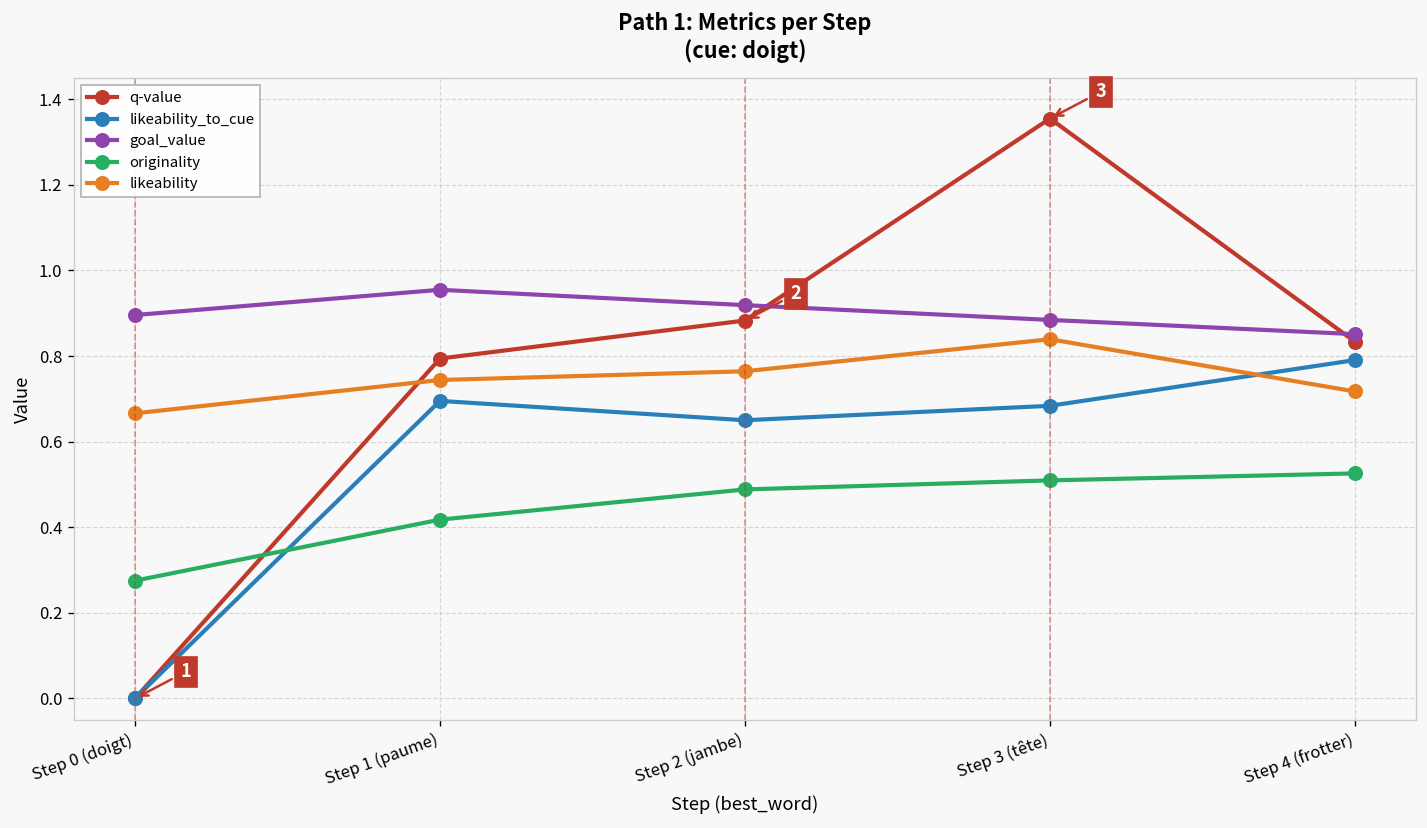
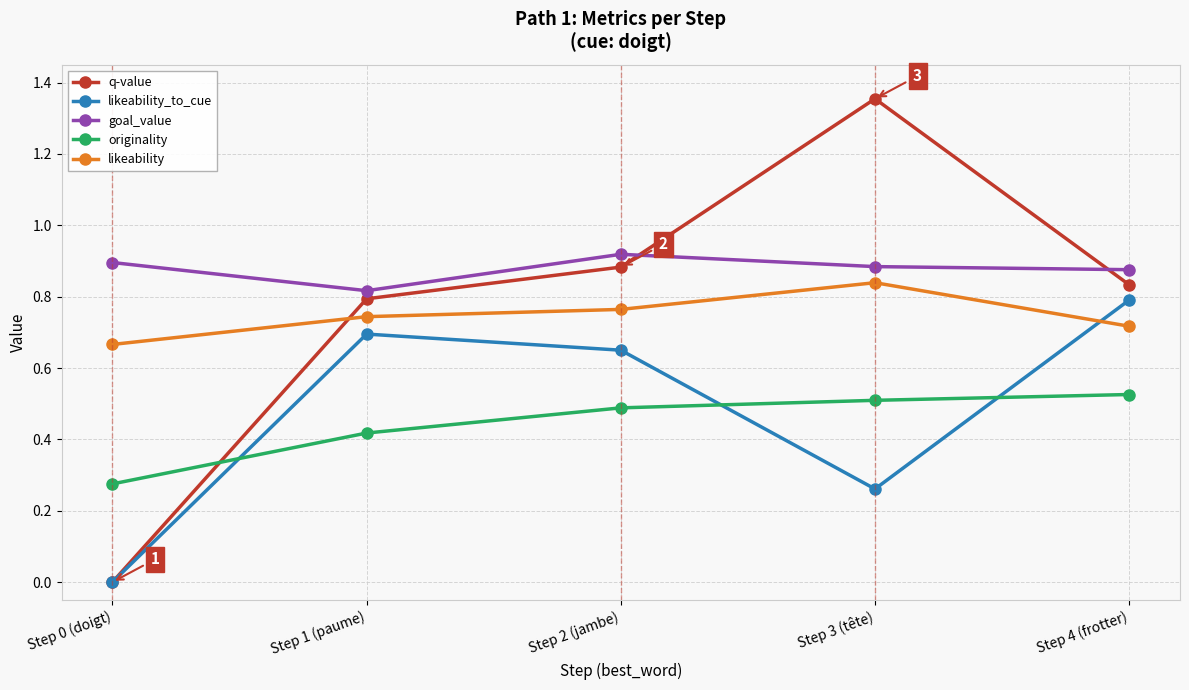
  {
    "q-value": {
      "Step 1 (paume)": 0.79,
      "Step 2 (jambe)": 0.88,
      "Step 3 (tête)": 1.35,
      "Step 4 (frotter)": 0.83
    },
    "likeability_to_cue": {
      "Step 1 (paume)": 0.70,
      "Step 2 (jambe)": 0.65,
-     "Step 3 (tête)": 0.68,
+     "Step 3 (tête)": 0.26,
      "Step 4 (frotter)": 0.79
    },
    "goal_value": {
      "Step 0 (doigt)": 0.90,
-     "Step 1 (paume)": 0.95,
+     "Step 1 (paume)": 0.82,
      "Step 3 (tête)": 0.88,
-     "Step 4 (frotter)": 0.85
+     "Step 4 (frotter)": 0.88
    },
    "originality": {
      "Step 0 (doigt)": 0.28,
      "Step 1 (paume)": 0.42,
      "Step 2 (jambe)": 0.49,
      "Step 3 (tête)": 0.51,
      "Step 4 (frotter)": 0.53
    },
    "likeability": {
      "Step 0 (doigt)": 0.67,
      "Step 1 (paume)": 0.74,
      "Step 2 (jambe)": 0.76,
      "Step 3 (tête)": 0.84,
      "Step 4 (frotter)": 0.72
    }
  }
